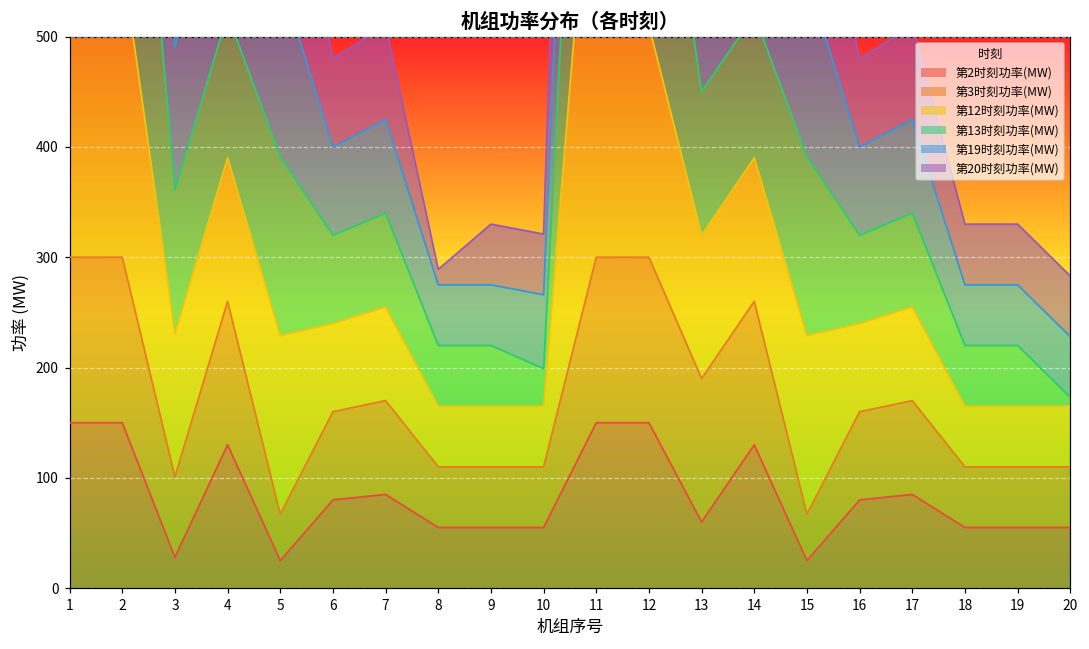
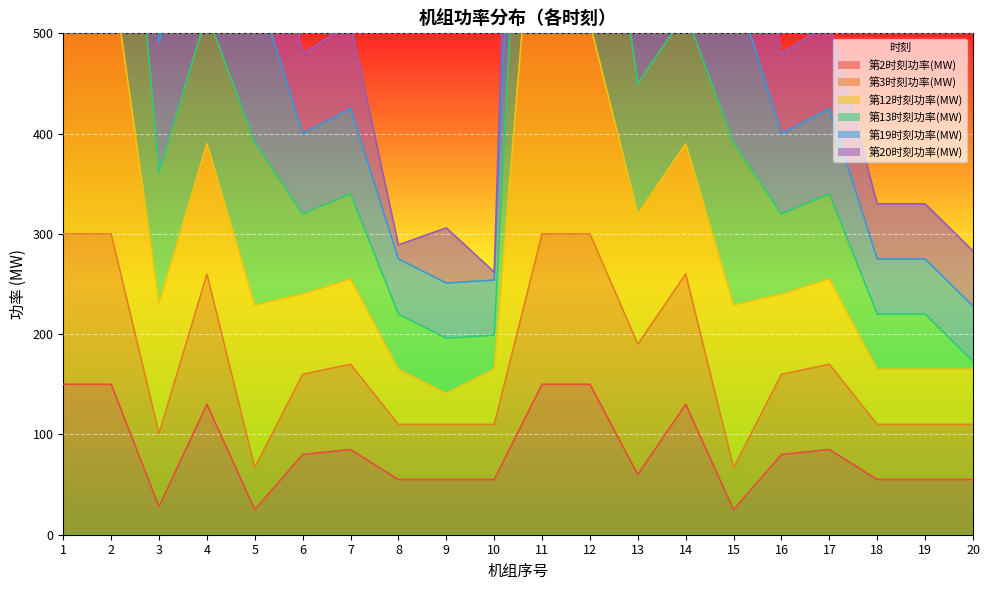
  {
    "第12时刻功率(MW)": {
      "3": 130,
      "4": 130,
      "5": 162,
      "6": 80,
      "7": 85,
      "8": 55,
-     "9": 55,
+     "9": 31,
      "10": 55,
      "13": 130,
      "14": 130,
      "15": 162,
      "16": 80,
      "17": 85,
      "18": 55,
      "19": 55,
      "20": 55
    },
    "第13时刻功率(MW)": {
      "3": 130,
      "5": 162,
      "6": 80,
      "7": 85,
      "8": 55,
      "9": 55,
      "10": 34,
      "13": 130,
      "15": 162,
      "16": 80,
      "17": 85,
      "18": 55,
      "19": 55,
      "20": 8
    },
    "第19时刻功率(MW)": {
      "3": 130,
      "6": 80,
      "7": 85,
      "8": 55,
      "9": 55,
-     "10": 67,
+     "10": 55,
      "16": 80,
      "17": 85,
      "18": 55,
      "19": 55,
      "20": 55
    },
    "第20时刻功率(MW)": {
      "6": 80,
      "8": 14,
      "9": 55,
-     "10": 55,
+     "10": 8,
      "16": 80,
      "18": 55,
      "19": 55,
      "20": 55
    }
  }
